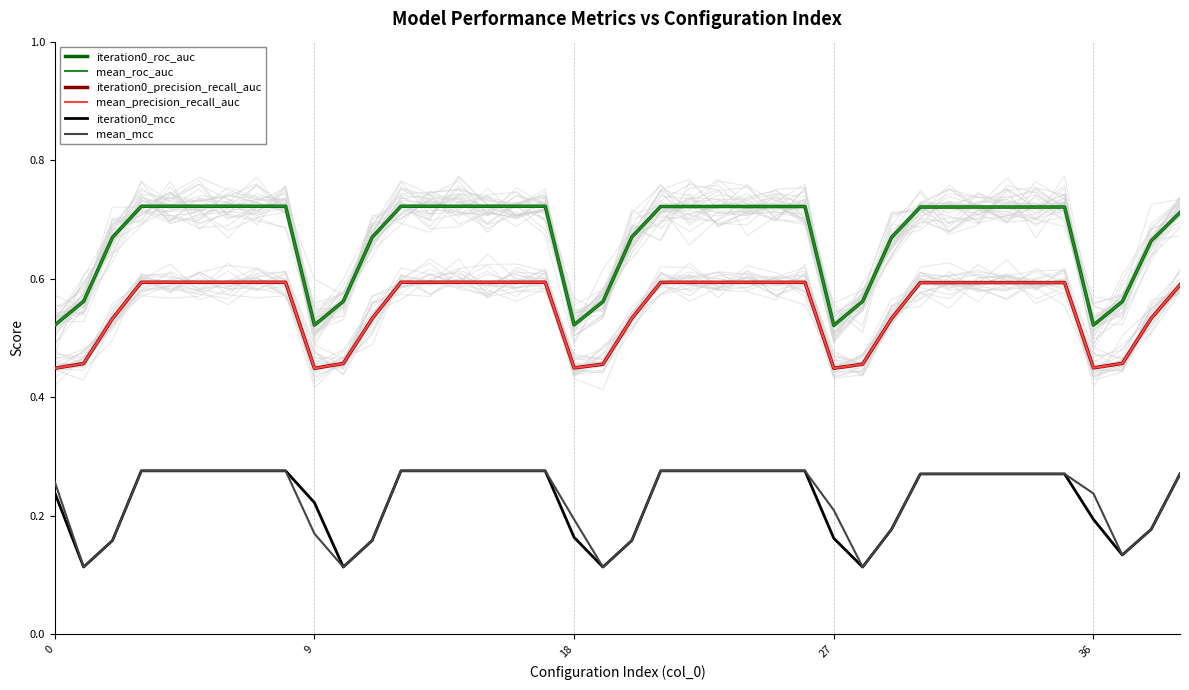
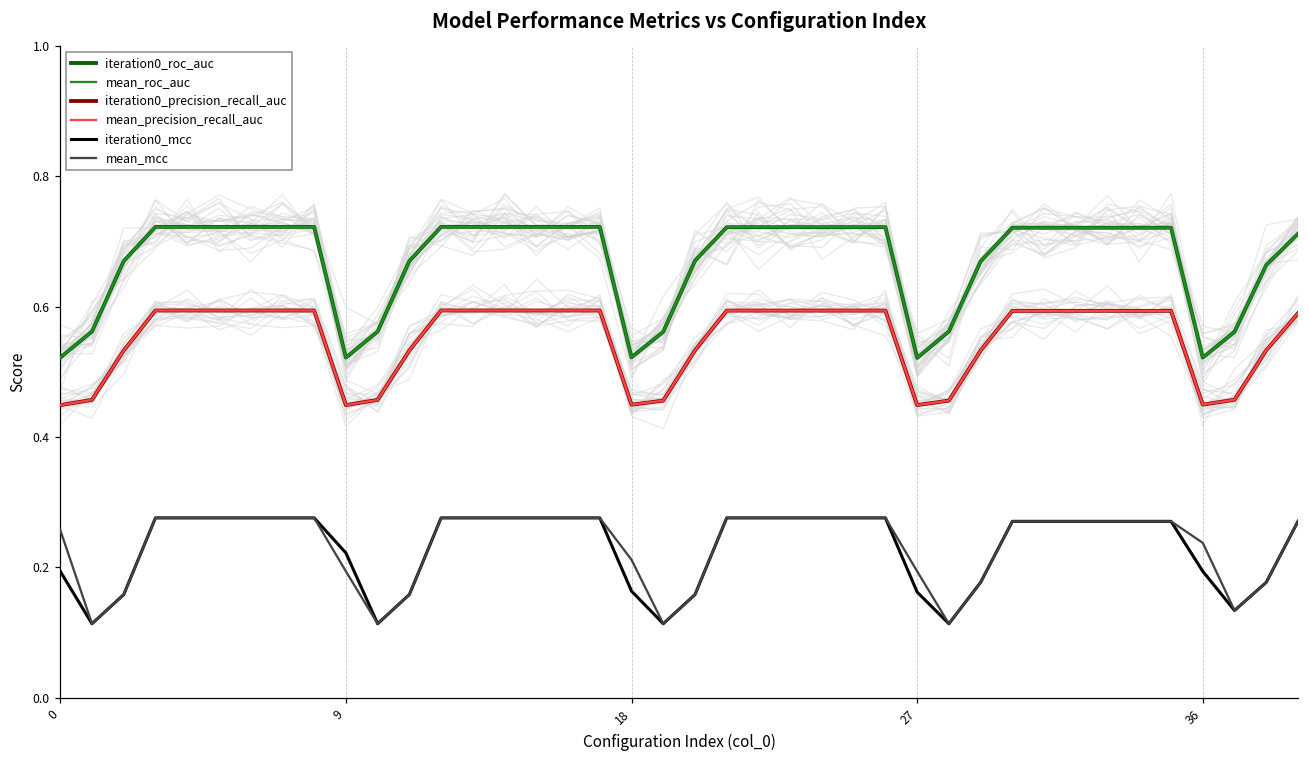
  {
    "iteration0_mcc": {
-     "0": 0.24,
+     "0": 0.19,
      "9": 0.22,
      "18": 0.16,
      "27": 0.16,
      "36": 0.19
    },
    "mean_mcc": {
      "0": 0.26,
-     "9": 0.17,
-     "18": 0.19,
-     "27": 0.21,
+     "9": 0.19,
+     "18": 0.21,
+     "27": 0.19,
      "36": 0.24
    }
  }
